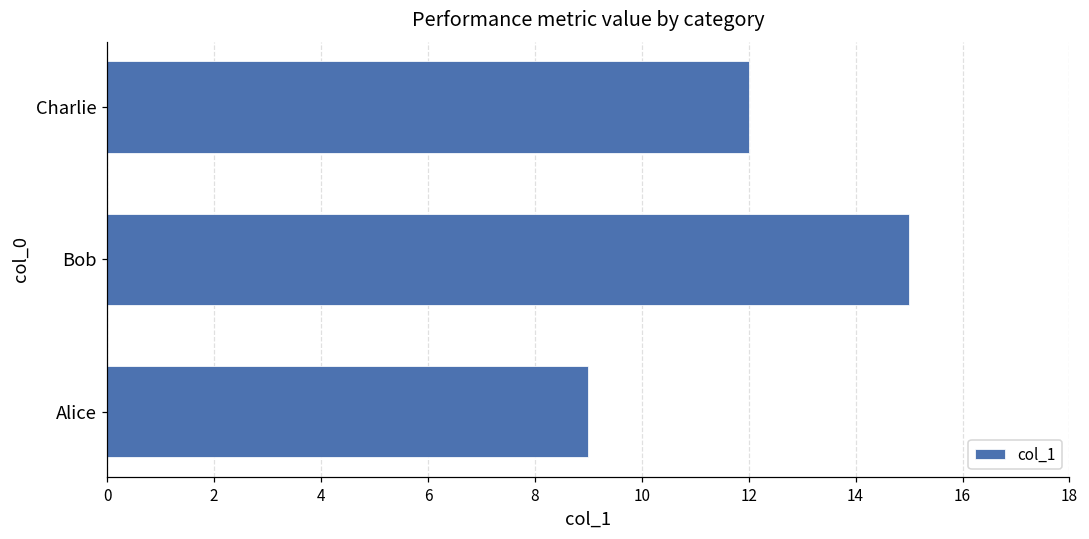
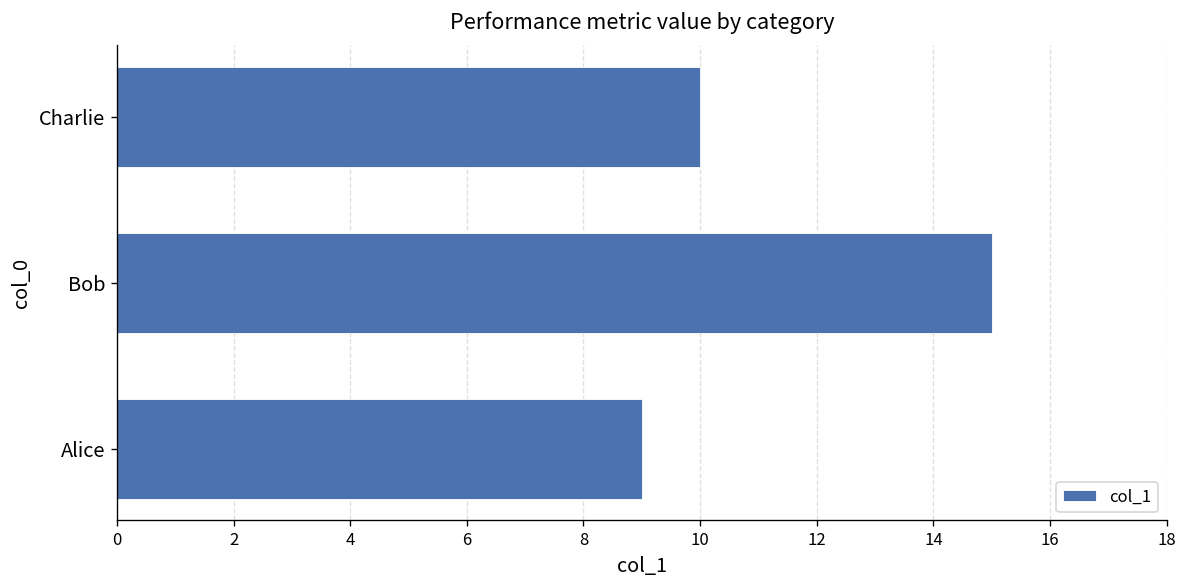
  {
-   "Charlie": 12,
+   "Charlie": 10,
    "Bob": 15,
    "Alice": 9
  }
